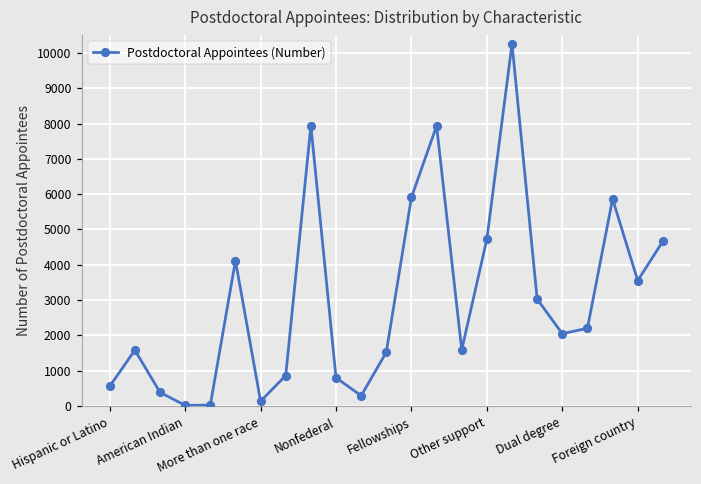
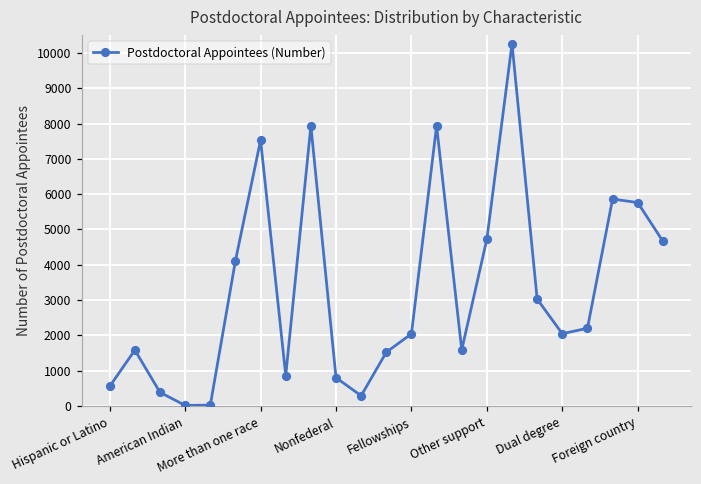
  {
    "Hispanic or Latino": 600,
    "American Indian": 0,
-   "More than one race": 100,
+   "More than one race": 7500,
    "Nonfederal": 800,
-   "Fellowships": 5900,
+   "Fellowships": 2000,
    "Other support": 4700,
    "Dual degree": 2000,
-   "Foreign country": 3500
+   "Foreign country": 5800
  }
